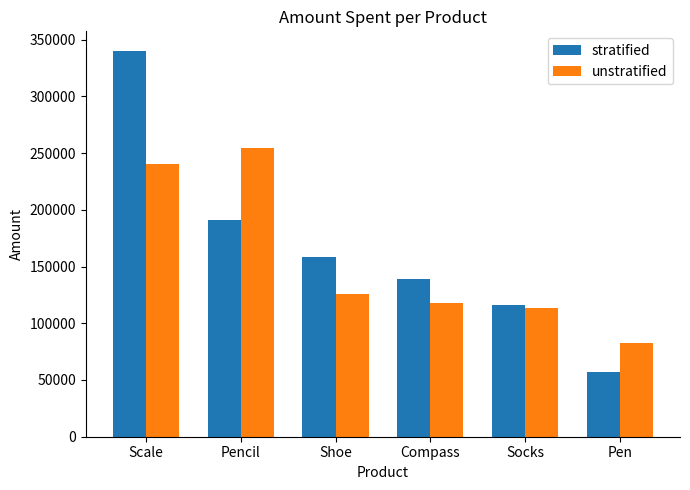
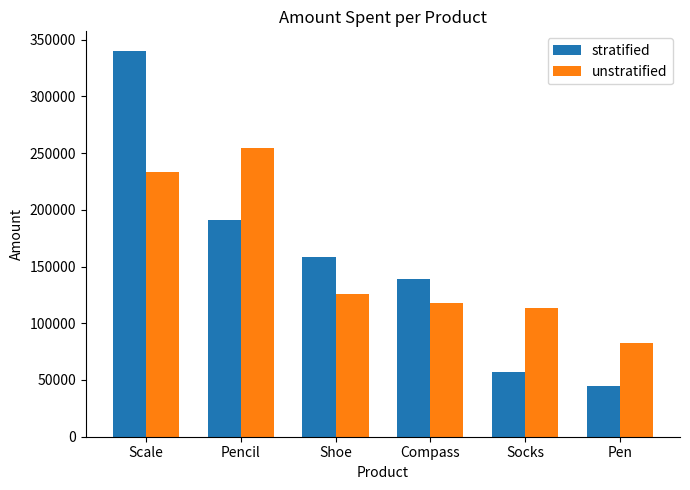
  {
    "stratified": {
      "Scale": 340000,
      "Pencil": 191000,
      "Shoe": 158000,
      "Compass": 139000,
-     "Socks": 116000,
-     "Pen": 57000
+     "Socks": 57000,
+     "Pen": 45000
    },
    "unstratified": {
-     "Scale": 240000,
+     "Scale": 233000,
      "Pencil": 255000,
      "Shoe": 126000,
      "Compass": 118000,
      "Socks": 114000,
      "Pen": 82000
    }
  }
